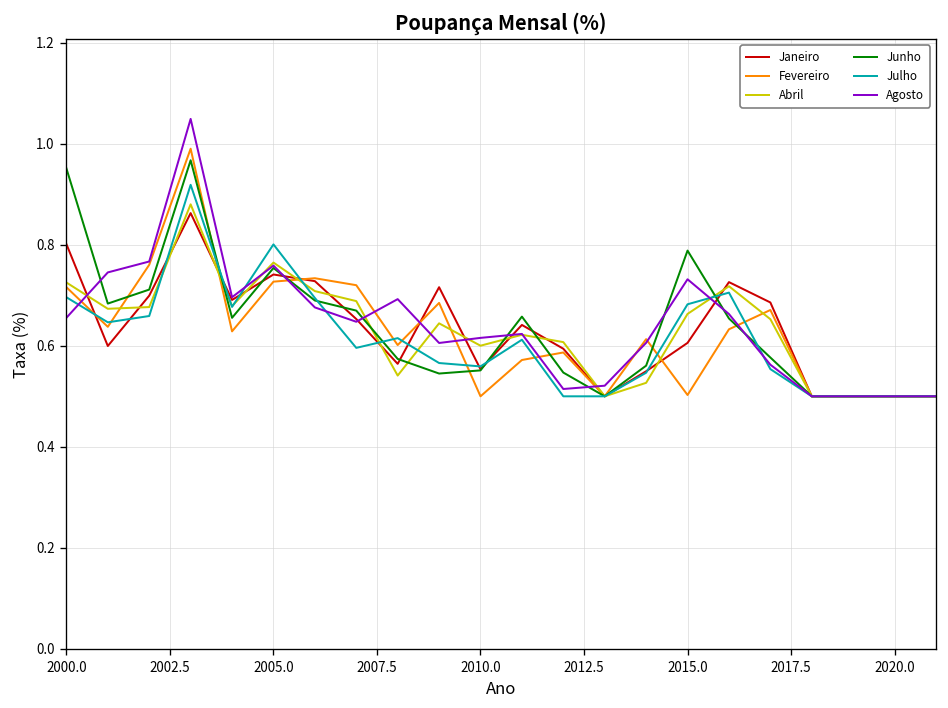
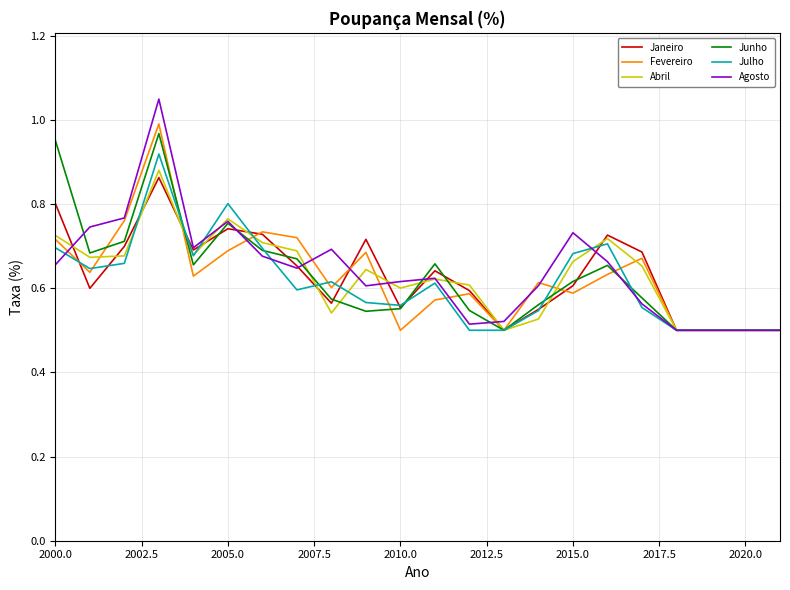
  {
    "Janeiro": {
      "2000.0": 0.80,
      "2005.0": 0.74,
      "2015.0": 0.61
    },
    "Fevereiro": {
      "2000.0": 0.72,
-     "2005.0": 0.73,
+     "2005.0": 0.69,
      "2010.0": 0.50,
-     "2015.0": 0.50
+     "2015.0": 0.59
    },
    "Abril": {
      "2000.0": 0.73,
      "2010.0": 0.60,
      "2015.0": 0.66
    },
    "Junho": {
      "2000.0": 0.95,
-     "2015.0": 0.79
+     "2015.0": 0.62
    },
    "Julho": {
      "2000.0": 0.70,
      "2005.0": 0.80,
      "2015.0": 0.68
    },
    "Agosto": {
      "2000.0": 0.66,
      "2010.0": 0.62,
      "2015.0": 0.73
    }
  }
